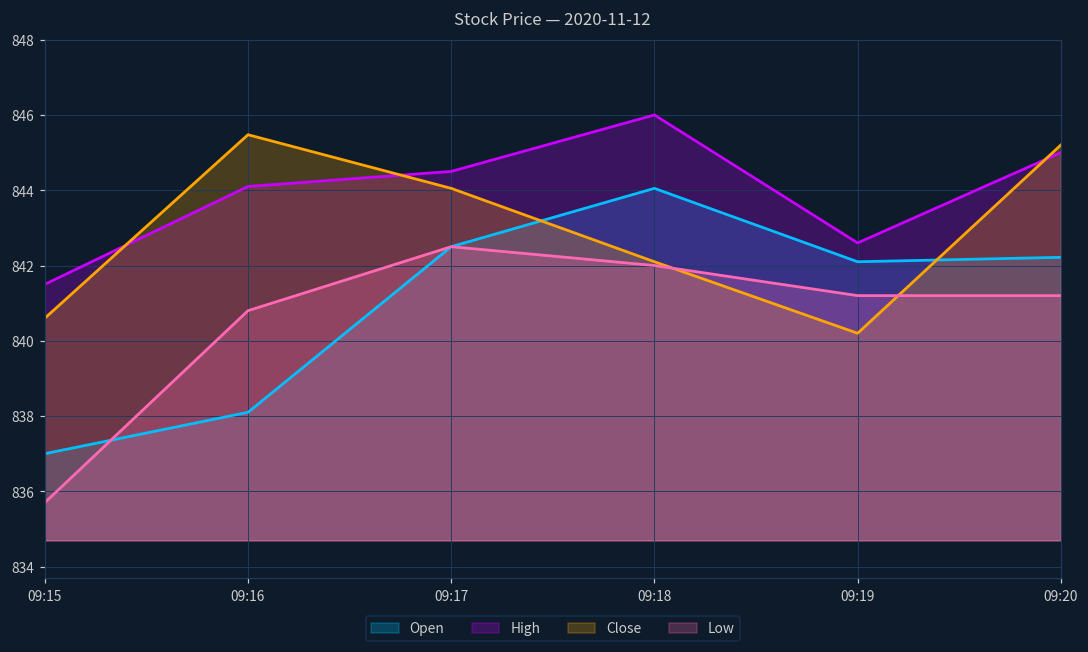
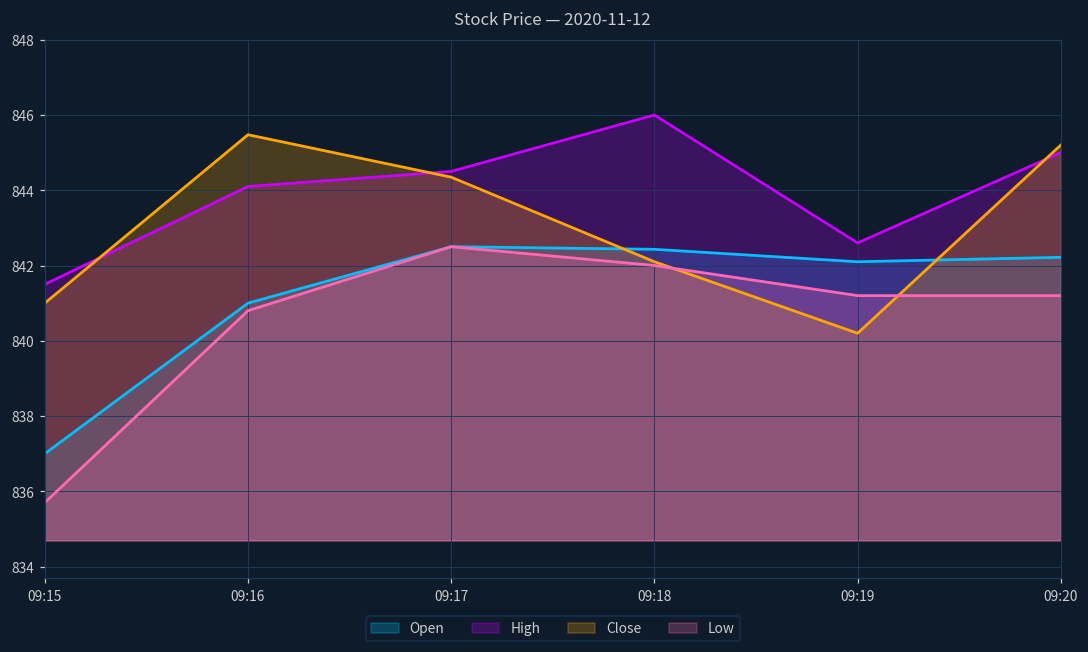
  {
    "Open": {
      "09:15": 837.0,
-     "09:16": 838.1,
-     "09:18": 844.0,
+     "09:16": 841.0,
+     "09:18": 842.4,
      "09:19": 842.1,
      "09:20": 842.2
    },
    "Close": {
-     "09:15": 840.6,
+     "09:15": 841.0,
      "09:16": 845.5,
-     "09:17": 844.0,
+     "09:17": 844.3,
      "09:18": 842.1,
      "09:19": 840.2,
      "09:20": 845.2
    }
  }
